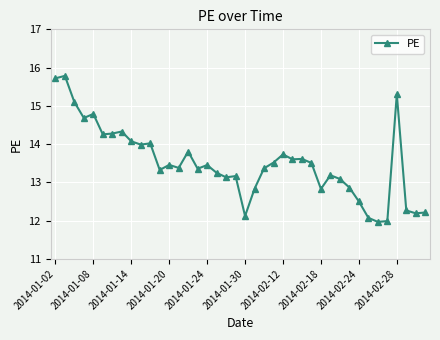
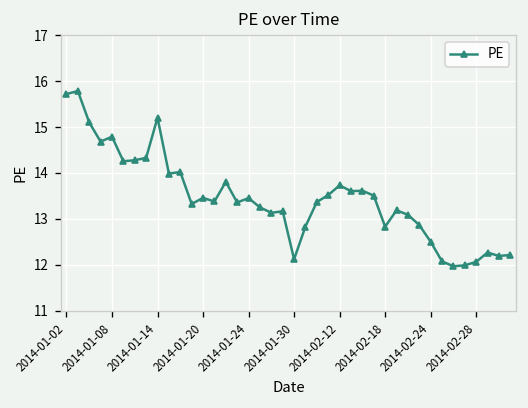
  {
    "2014-01-02": 15.7,
    "2014-01-08": 14.8,
-   "2014-01-14": 14.1,
+   "2014-01-14": 15.2,
    "2014-01-20": 13.5,
    "2014-01-24": 13.5,
    "2014-01-30": 12.1,
    "2014-02-12": 13.7,
    "2014-02-18": 12.8,
    "2014-02-24": 12.5,
-   "2014-02-28": 15.3
+   "2014-02-28": 12.1
  }
